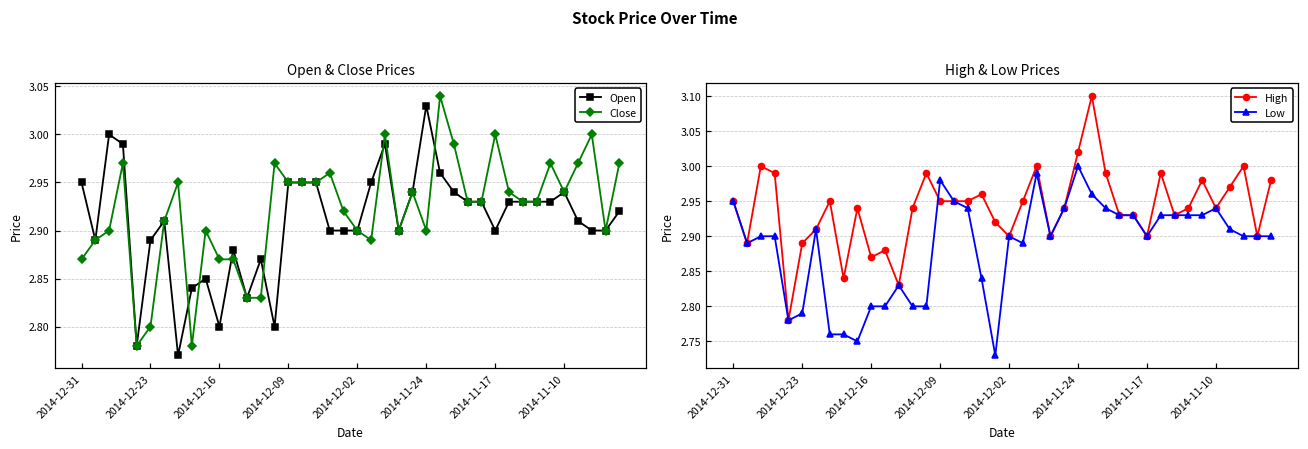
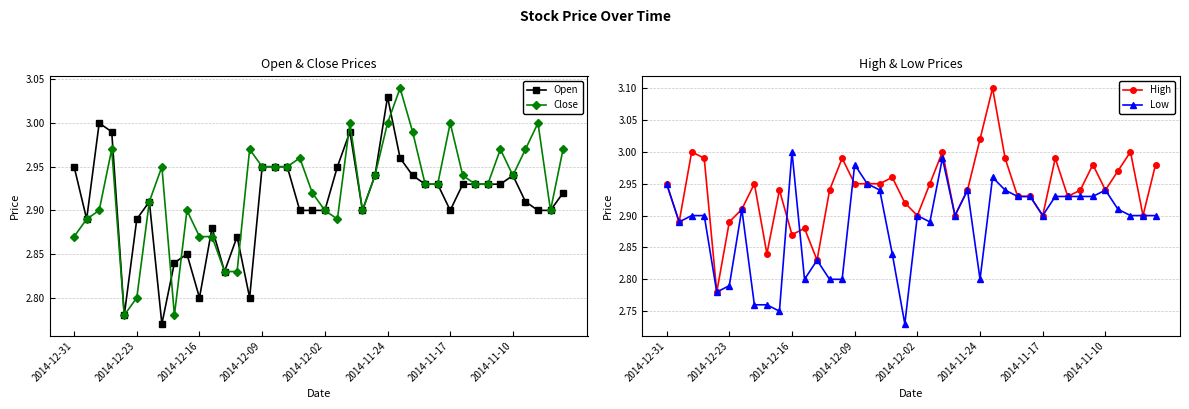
  {
    "Open & Close Prices": {
      "Open": {
        "2014-12-31": 2.95,
        "2014-12-23": 2.89,
        "2014-12-16": 2.8,
        "2014-11-24": 3.03,
        "2014-11-17": 2.9
      },
      "Close": {
        "2014-12-31": 2.87,
        "2014-12-23": 2.8,
        "2014-12-16": 2.87,
-       "2014-11-24": 2.9,
+       "2014-11-24": 3.0,
        "2014-11-17": 3.0
      }
    },
    "High & Low Prices": {
      "High": {
        "2014-12-23": 2.89,
        "2014-12-16": 2.87,
        "2014-12-09": 2.95,
        "2014-11-24": 3.02
      },
      "Low": {
        "2014-12-23": 2.79,
-       "2014-12-16": 2.8,
+       "2014-12-16": 3.0,
        "2014-12-09": 2.98,
-       "2014-11-24": 3.0
+       "2014-11-24": 2.8
      }
    }
  }
